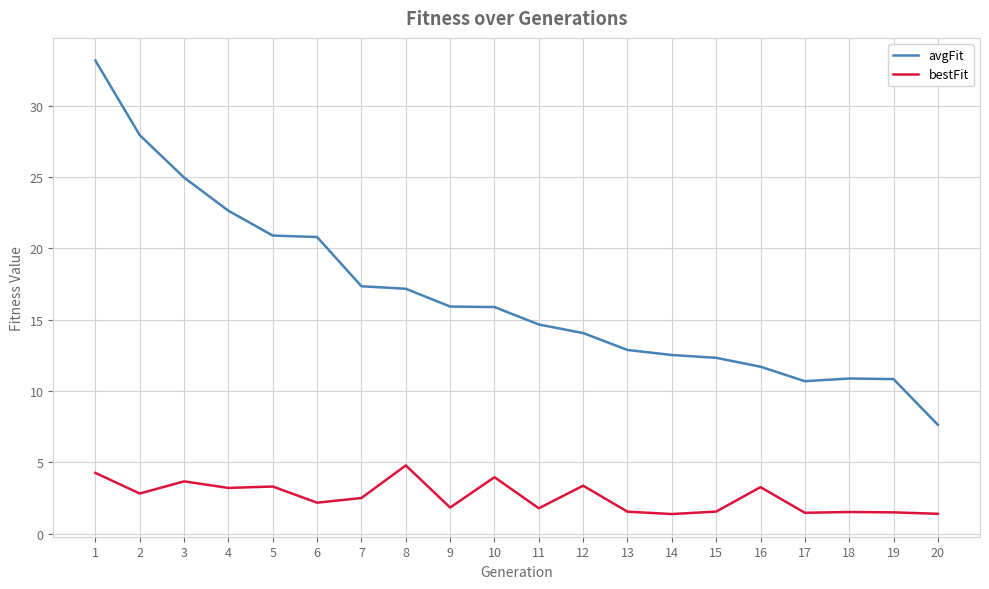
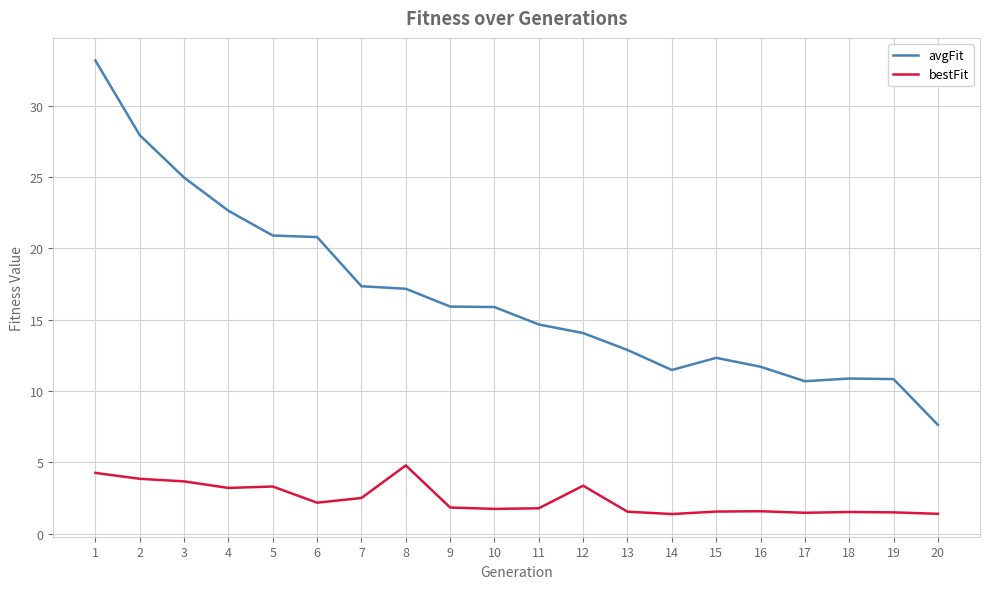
  {
    "avgFit": {
      "1": 33.2,
      "2": 27.9,
      "3": 25.0,
      "4": 22.6,
      "5": 20.9,
      "6": 20.8,
      "7": 17.3,
      "8": 17.2,
      "9": 15.9,
      "10": 15.9,
      "11": 14.7,
      "12": 14.1,
      "13": 12.9,
-     "14": 12.5,
+     "14": 11.5,
      "15": 12.3,
      "16": 11.7,
      "17": 10.7,
      "18": 10.9,
      "19": 10.8,
      "20": 7.6
    },
    "bestFit": {
      "1": 4.3,
-     "2": 2.8,
+     "2": 3.8,
      "3": 3.7,
      "4": 3.2,
      "5": 3.3,
      "6": 2.2,
      "7": 2.5,
      "8": 4.8,
      "9": 1.8,
-     "10": 4.0,
+     "10": 1.7,
      "11": 1.8,
      "12": 3.4,
      "13": 1.5,
      "14": 1.4,
      "15": 1.6,
-     "16": 3.3,
+     "16": 1.6,
      "17": 1.5,
      "18": 1.5,
      "19": 1.5,
      "20": 1.4
    }
  }
